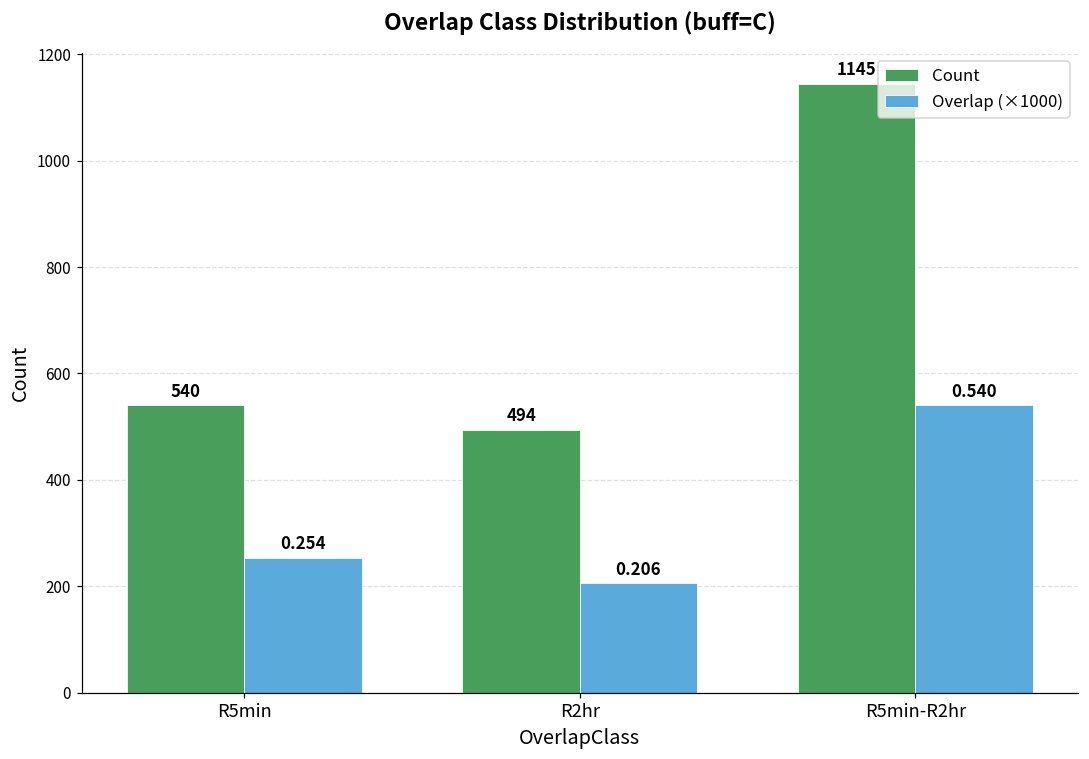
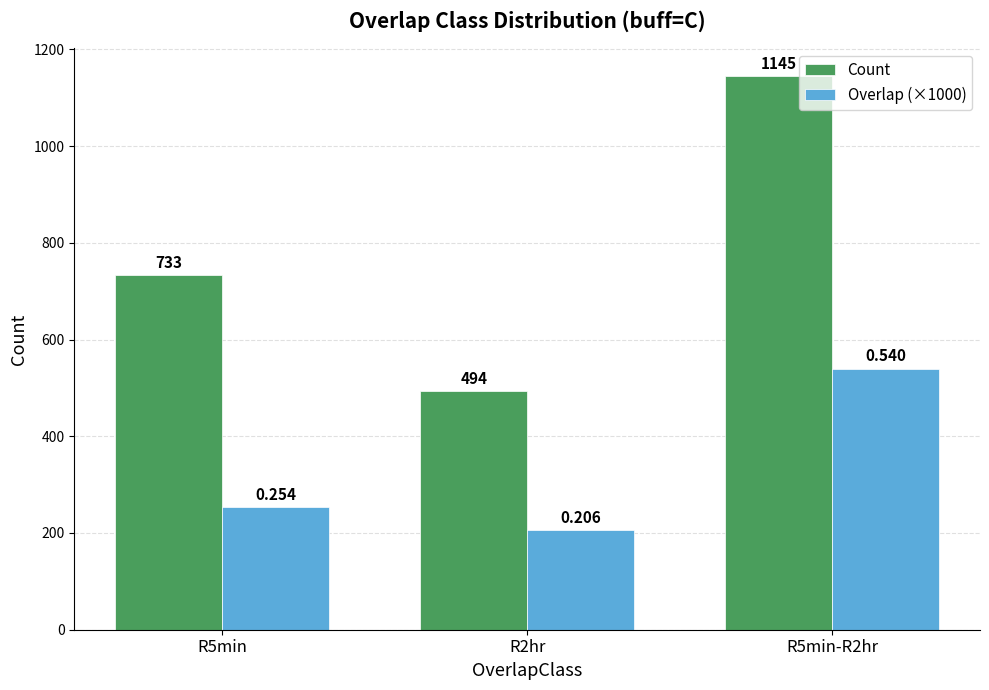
  {
    "Count": {
-     "R5min": 540,
+     "R5min": 733,
      "R2hr": 494,
      "R5min-R2hr": 1145
    }
  }
